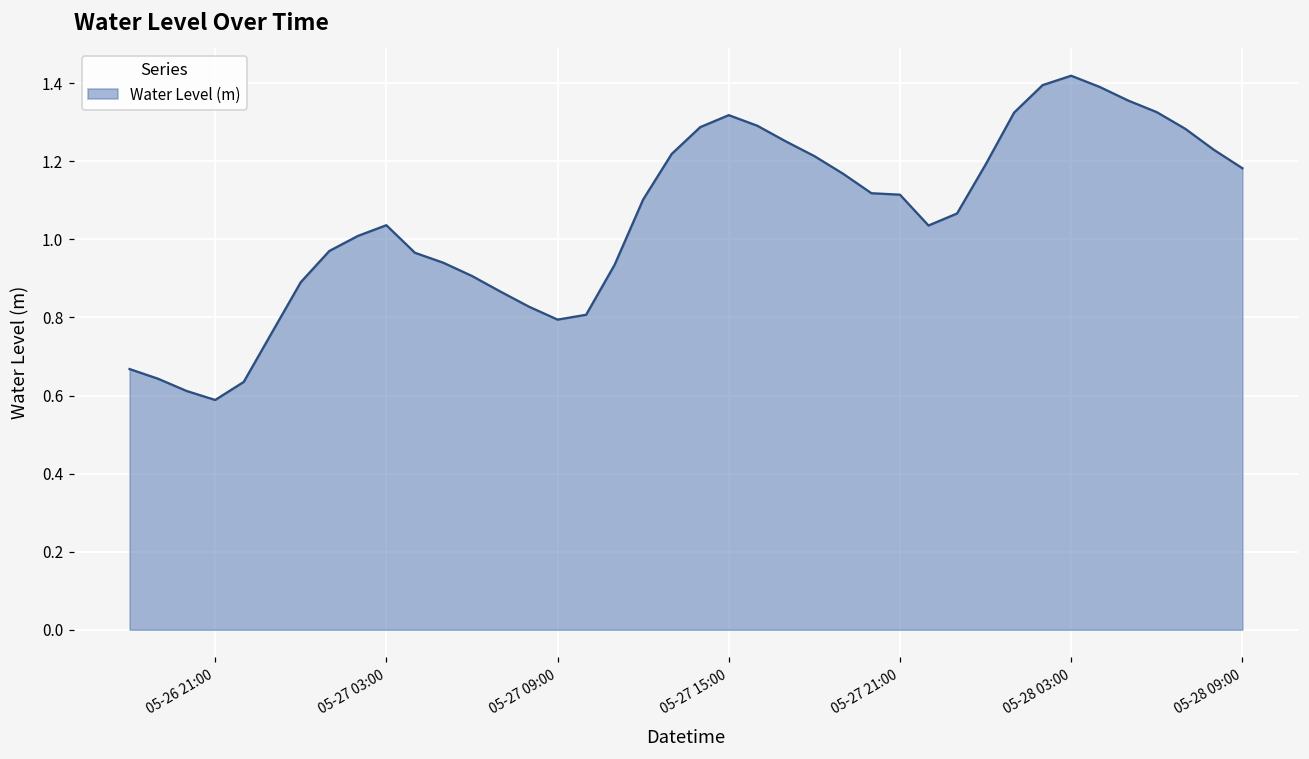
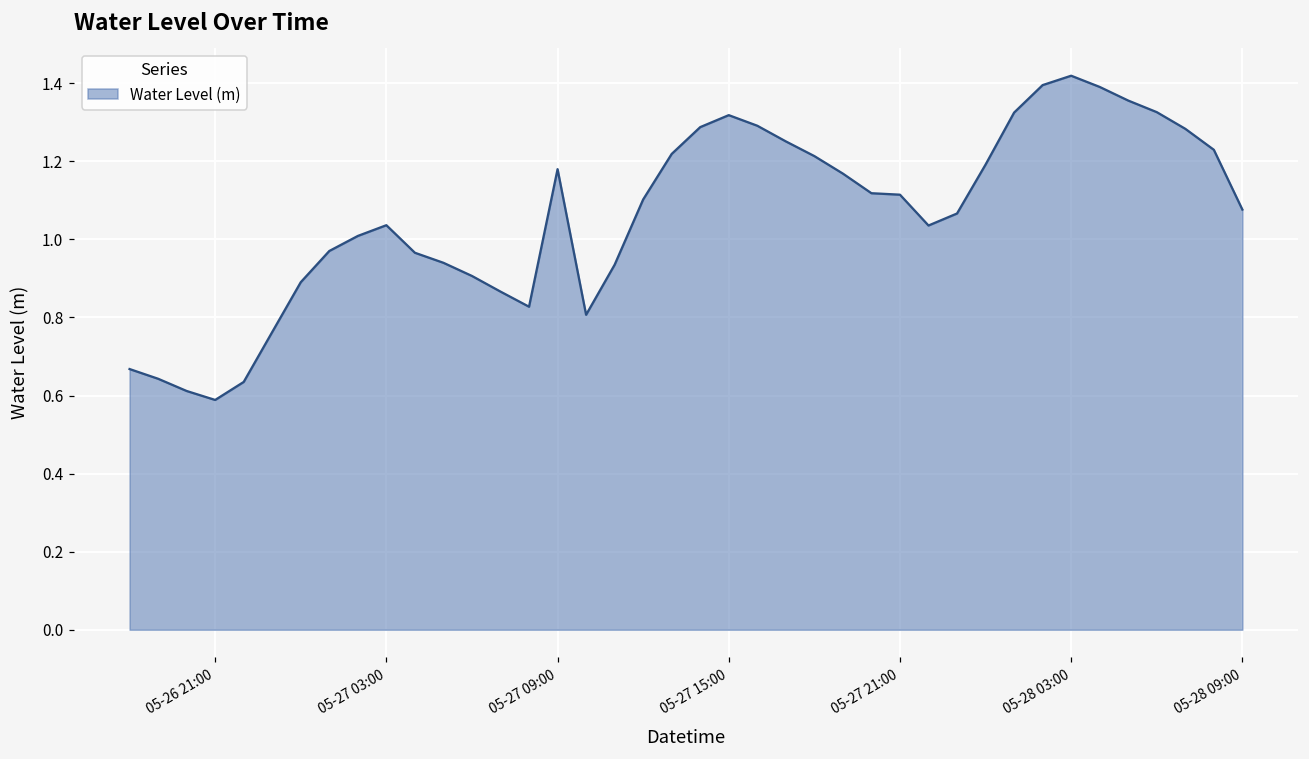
  {
    "05-26 21:00": 0.59,
    "05-27 03:00": 1.04,
-   "05-27 09:00": 0.79,
+   "05-27 09:00": 1.18,
    "05-27 15:00": 1.32,
    "05-27 21:00": 1.11,
    "05-28 03:00": 1.42,
-   "05-28 09:00": 1.18
+   "05-28 09:00": 1.08
  }
